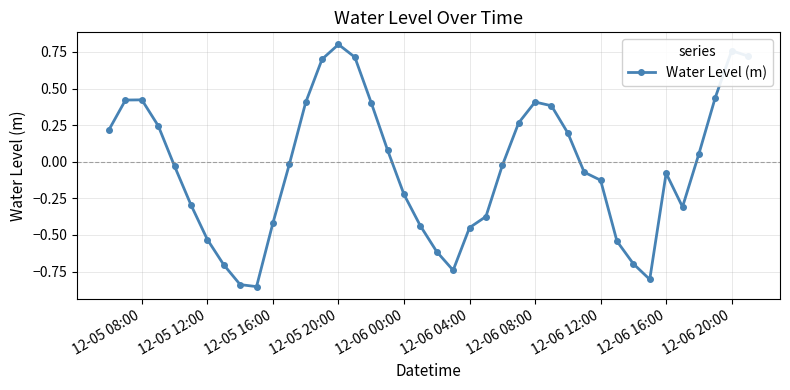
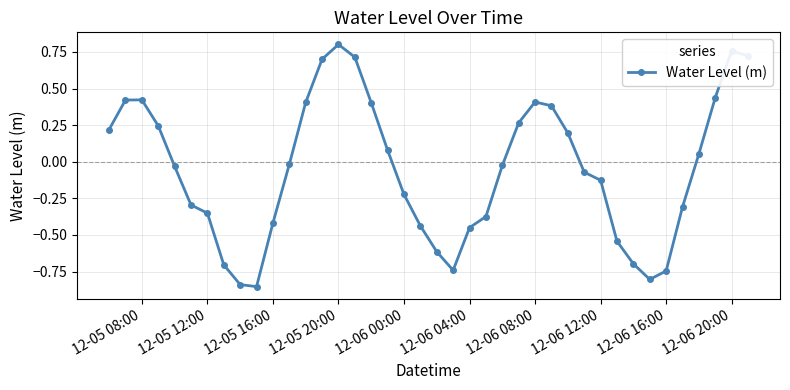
  {
    "12-05 08:00": 0.42,
-   "12-05 12:00": -0.53,
+   "12-05 12:00": -0.35,
    "12-05 16:00": -0.42,
    "12-05 20:00": 0.80,
    "12-06 00:00": -0.22,
    "12-06 04:00": -0.45,
    "12-06 08:00": 0.41,
    "12-06 12:00": -0.13,
-   "12-06 16:00": -0.08
+   "12-06 16:00": -0.75
  }
